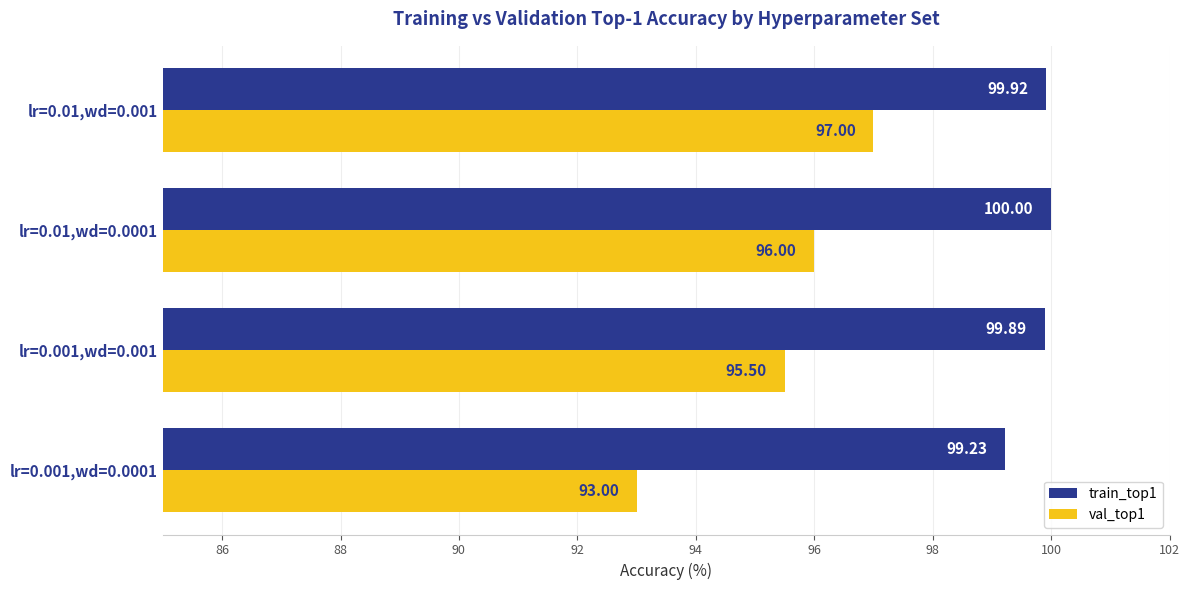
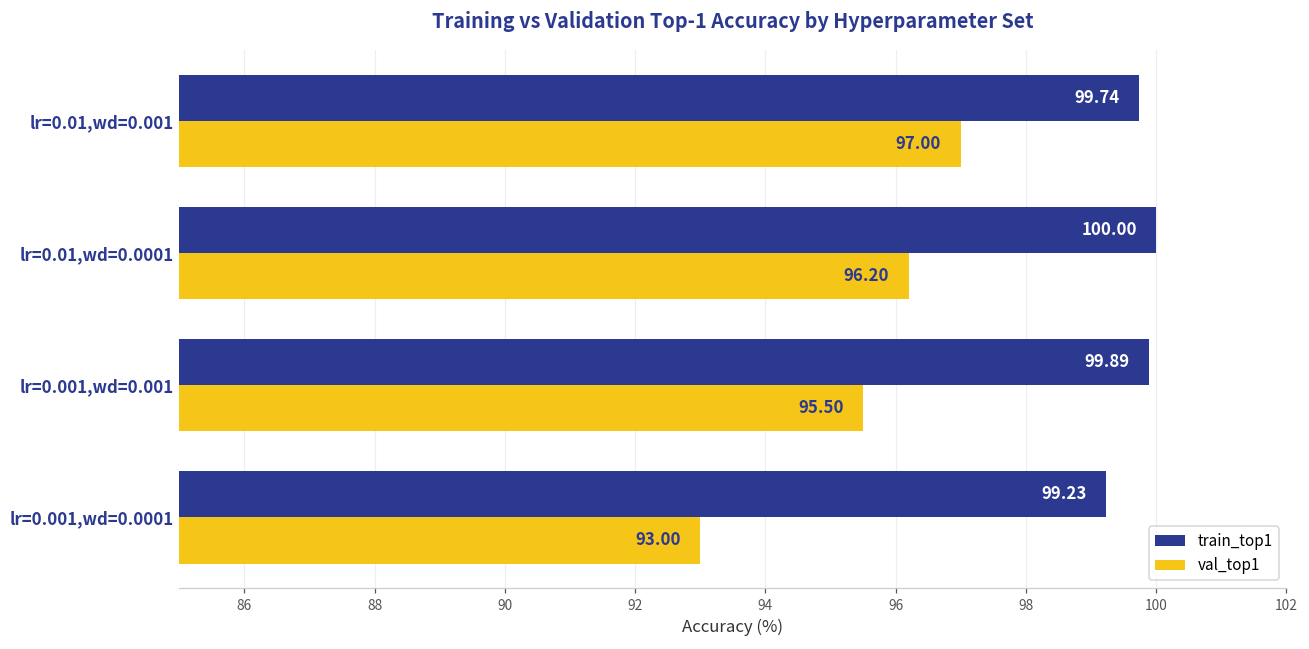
  {
    "train_top1": {
-     "lr=0.01,wd=0.001": 99.92,
+     "lr=0.01,wd=0.001": 99.74,
      "lr=0.01,wd=0.0001": 100.00,
      "lr=0.001,wd=0.001": 99.89,
      "lr=0.001,wd=0.0001": 99.23
    },
    "val_top1": {
      "lr=0.01,wd=0.001": 97.00,
-     "lr=0.01,wd=0.0001": 96.00,
+     "lr=0.01,wd=0.0001": 96.20,
      "lr=0.001,wd=0.001": 95.50,
      "lr=0.001,wd=0.0001": 93.00
    }
  }
